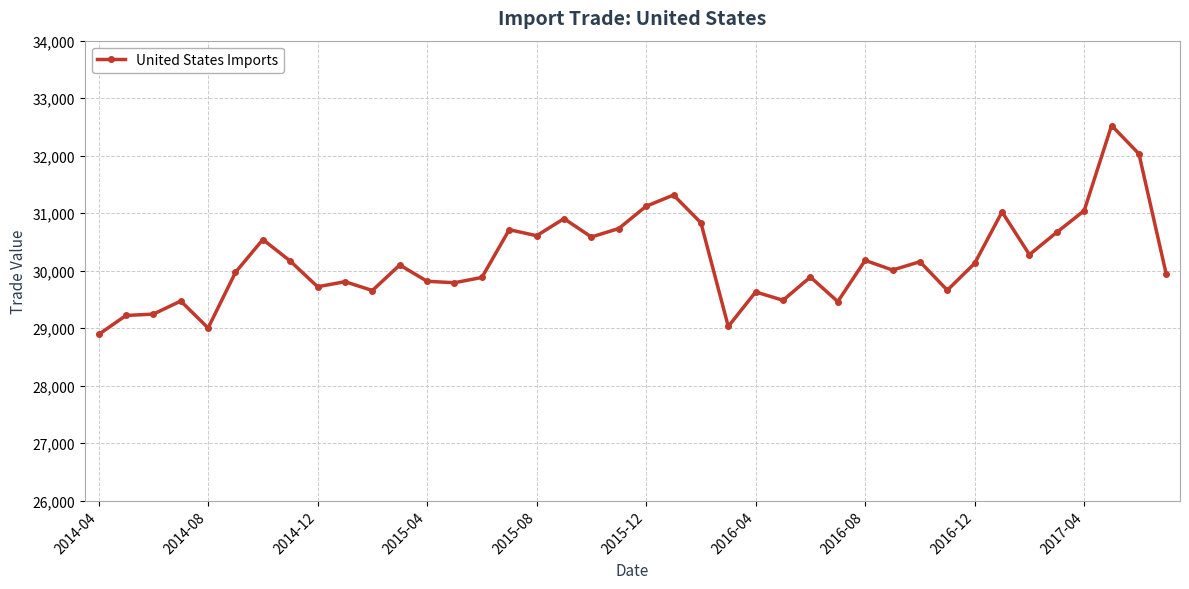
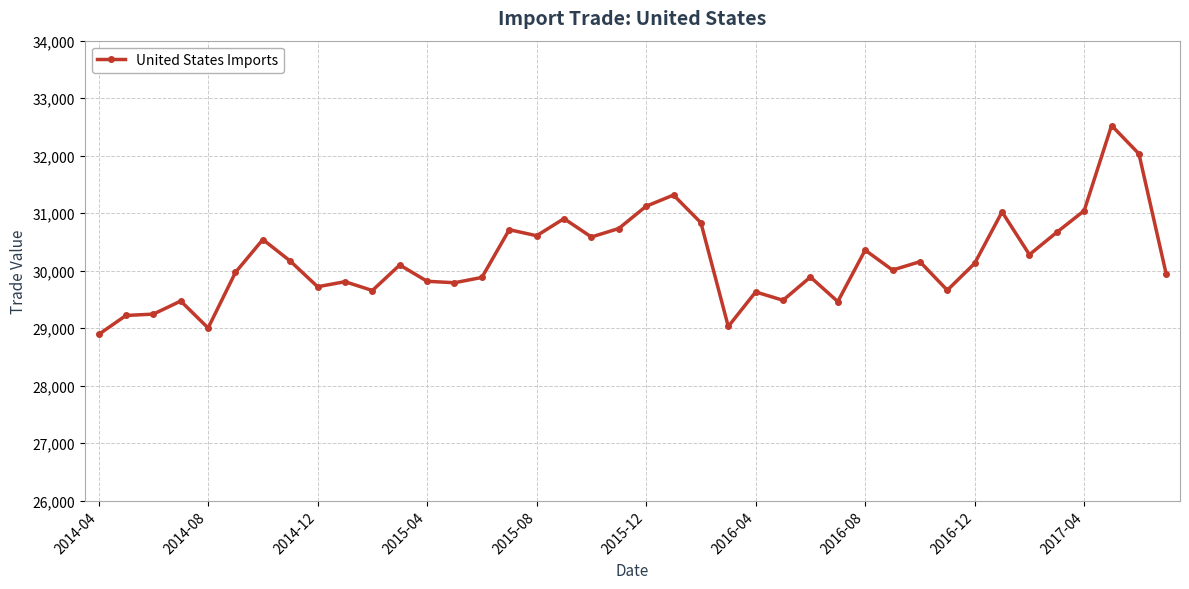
  {
    "2014-04": "28,900",
    "2014-08": "29,000",
    "2014-12": "29,700",
    "2015-04": "29,800",
    "2015-08": "30,600",
    "2015-12": "31,100",
    "2016-04": "29,600",
-   "2016-08": "30,200",
+   "2016-08": "30,400",
    "2016-12": "30,100",
    "2017-04": "31,000"
  }
